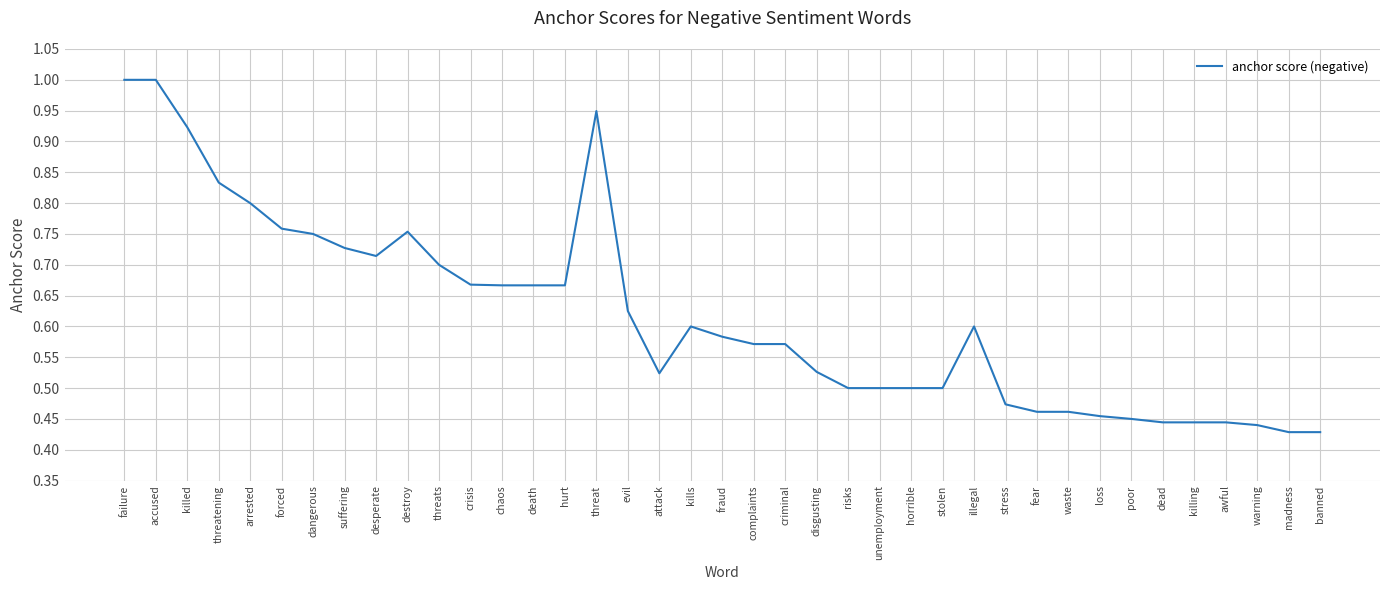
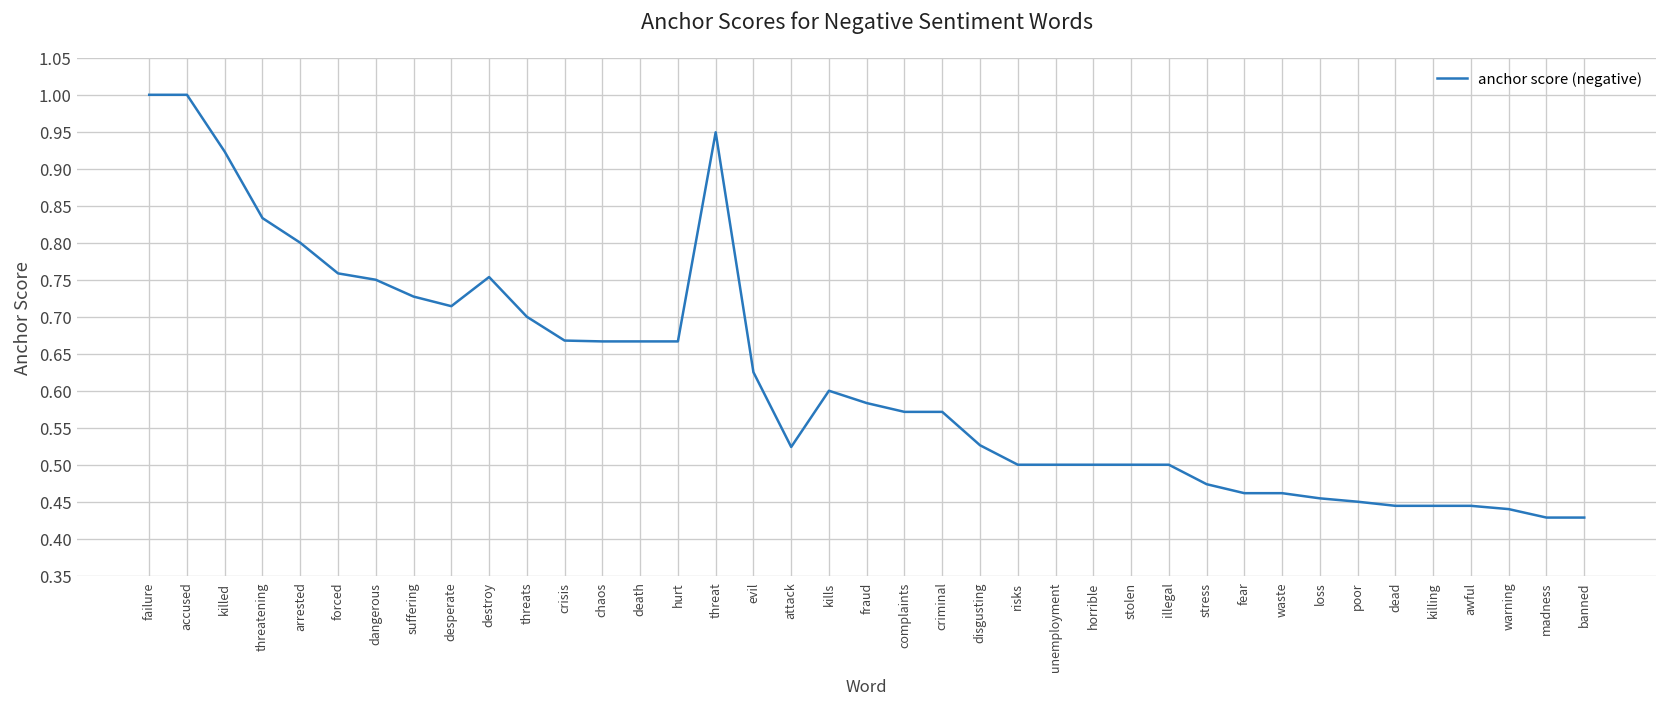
  {
    "failure": 1.0,
    "accused": 1.0,
    "killed": 0.92,
    "threatening": 0.83,
    "arrested": 0.8,
    "forced": 0.76,
    "dangerous": 0.75,
    "suffering": 0.73,
    "desperate": 0.71,
    "destroy": 0.75,
    "threats": 0.7,
    "crisis": 0.67,
    "chaos": 0.67,
    "death": 0.67,
    "hurt": 0.67,
    "threat": 0.95,
    "evil": 0.63,
    "attack": 0.52,
    "kills": 0.6,
    "fraud": 0.58,
    "complaints": 0.57,
    "criminal": 0.57,
    "disgusting": 0.53,
    "risks": 0.5,
    "unemployment": 0.5,
    "horrible": 0.5,
    "stolen": 0.5,
-   "illegal": 0.6,
+   "illegal": 0.5,
    "stress": 0.47,
    "fear": 0.46,
    "waste": 0.46,
    "loss": 0.45,
    "poor": 0.45,
    "dead": 0.44,
    "killing": 0.44,
    "awful": 0.44,
    "warning": 0.44,
    "madness": 0.43,
    "banned": 0.43
  }
